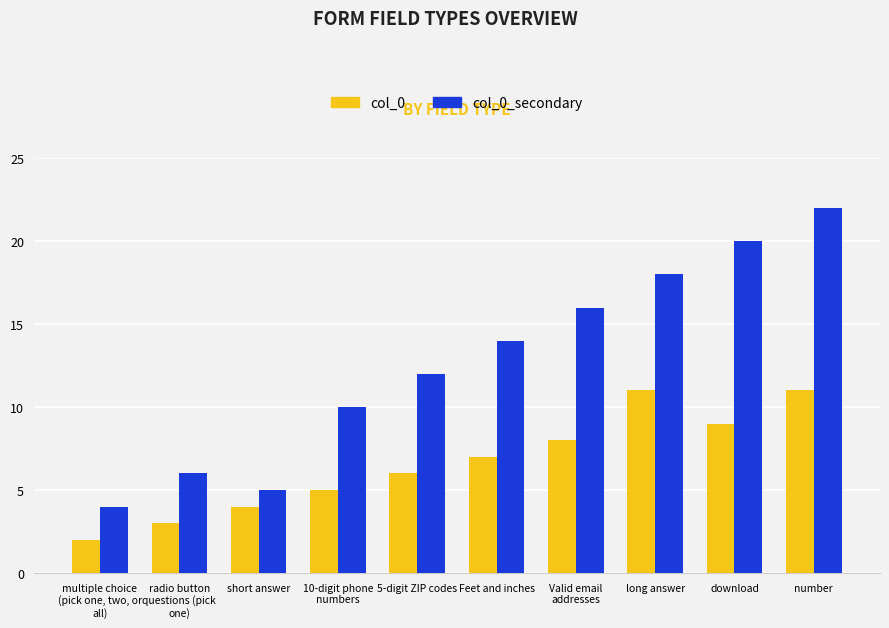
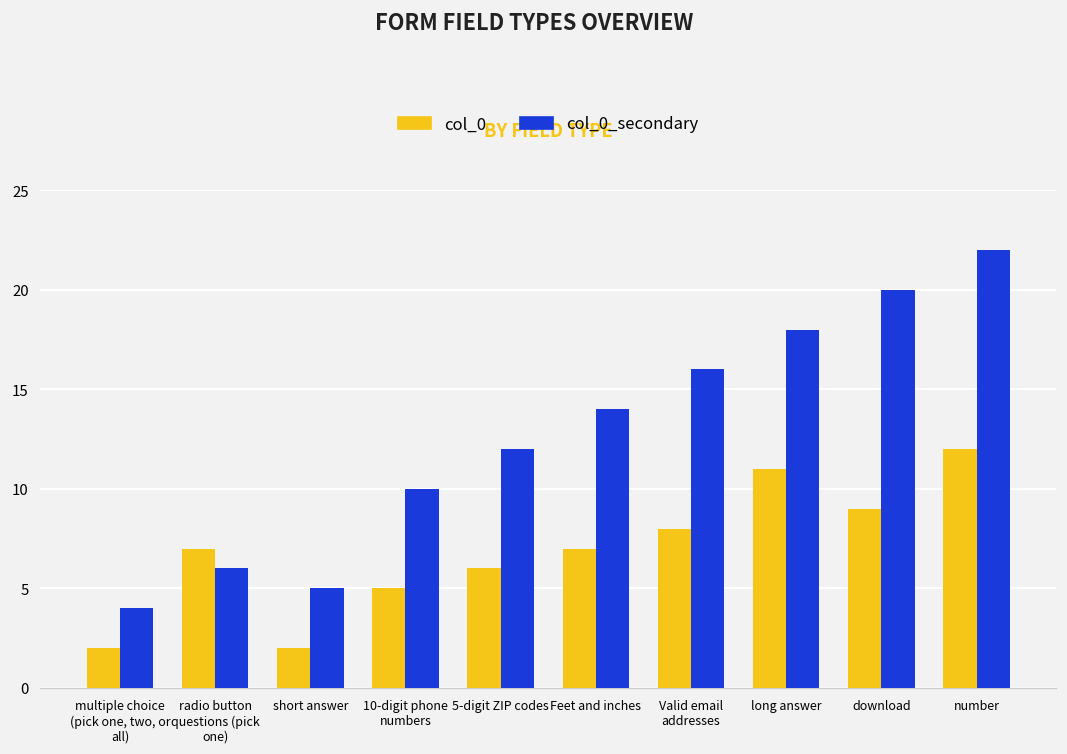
  {
    "col_0": {
      "multiple choice (pick one, two, or all)": 2,
-     "radio button questions (pick one)": 3,
-     "short answer": 4,
+     "radio button questions (pick one)": 7,
+     "short answer": 2,
      "10-digit phone numbers": 5,
      "5-digit ZIP codes": 6,
      "Feet and inches": 7,
      "Valid email addresses": 8,
      "long answer": 11,
      "download": 9,
-     "number": 11
+     "number": 12
    },
    "col_0_secondary": {
      "multiple choice (pick one, two, or all)": 4,
      "radio button questions (pick one)": 6,
      "short answer": 5,
      "10-digit phone numbers": 10,
      "5-digit ZIP codes": 12,
      "Feet and inches": 14,
      "Valid email addresses": 16,
      "long answer": 18,
      "download": 20,
      "number": 22
    }
  }
